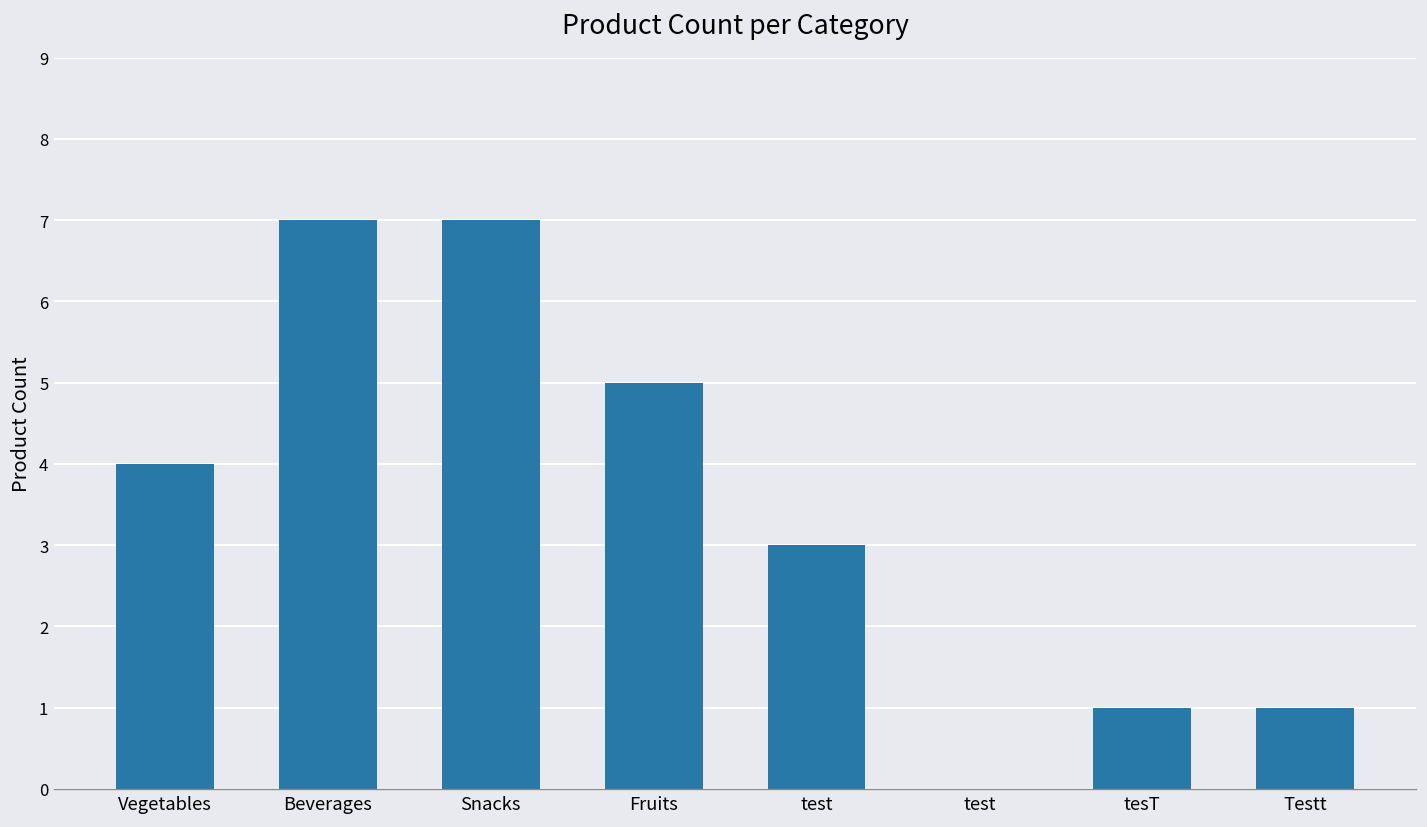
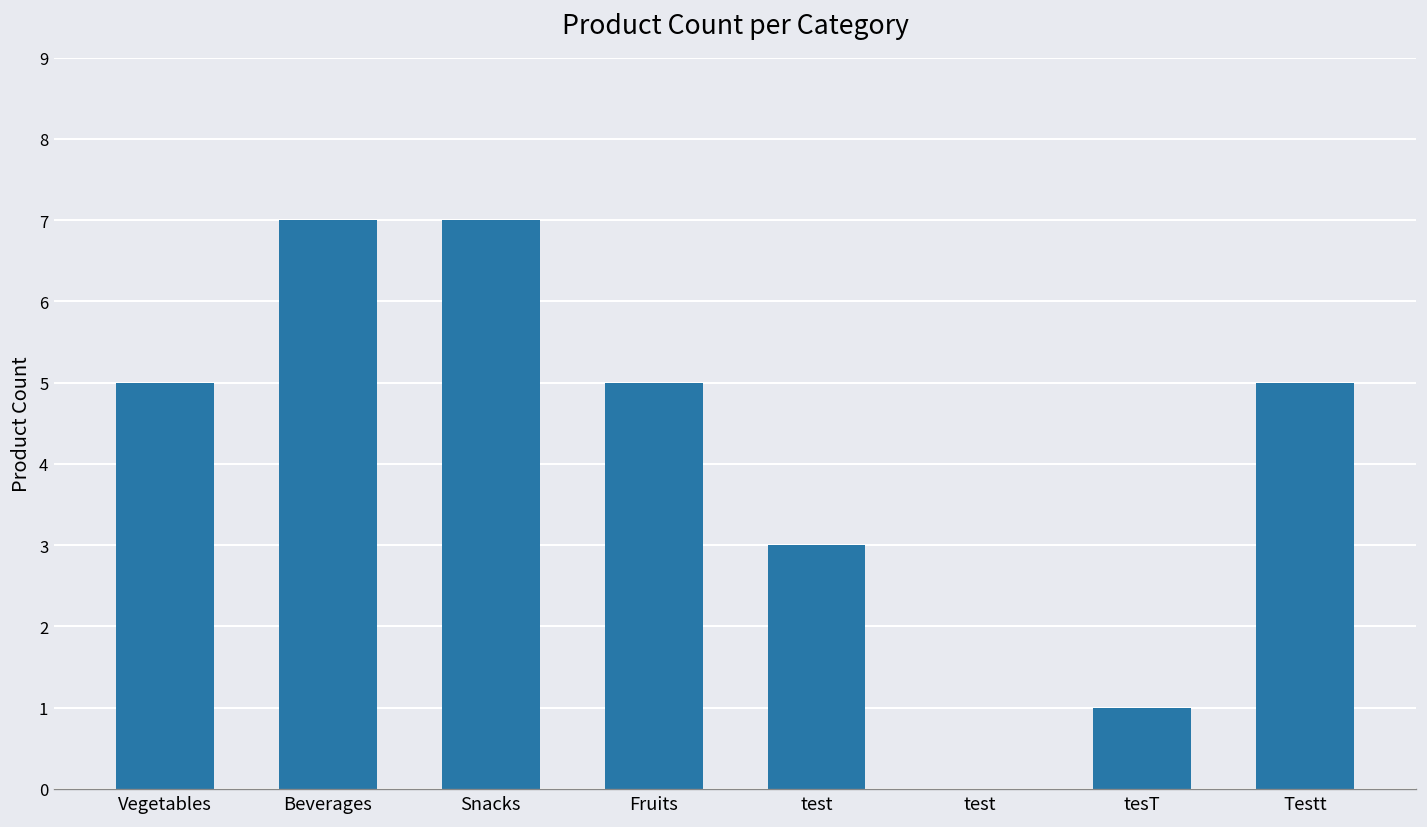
  {
-   "Vegetables": 4,
+   "Vegetables": 5,
    "Beverages": 7,
    "Snacks": 7,
    "Fruits": 5,
    "tesT": 1,
-   "Testt": 1
+   "Testt": 5
  }
